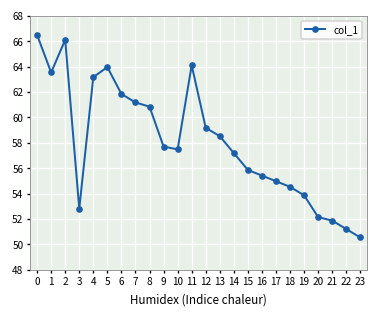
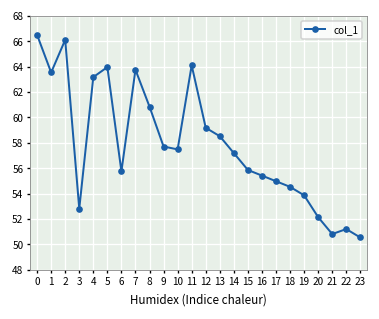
  {
    "0": 66.5,
    "1": 63.5,
    "2": 66.1,
    "3": 52.8,
    "4": 63.2,
    "5": 64.0,
-   "6": 61.8,
-   "7": 61.2,
+   "6": 55.7,
+   "7": 63.8,
    "8": 60.8,
    "9": 57.7,
    "10": 57.5,
    "11": 64.1,
    "12": 59.2,
    "13": 58.5,
    "14": 57.2,
    "15": 55.9,
    "16": 55.4,
    "17": 55.0,
    "18": 54.5,
    "19": 53.9,
    "20": 52.1,
-   "21": 51.9,
+   "21": 50.8,
    "22": 51.2,
    "23": 50.5
  }
